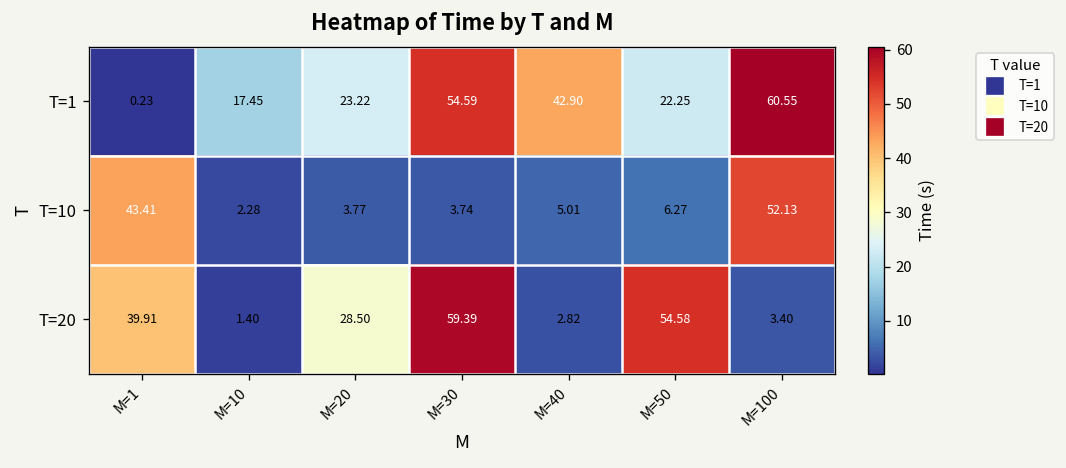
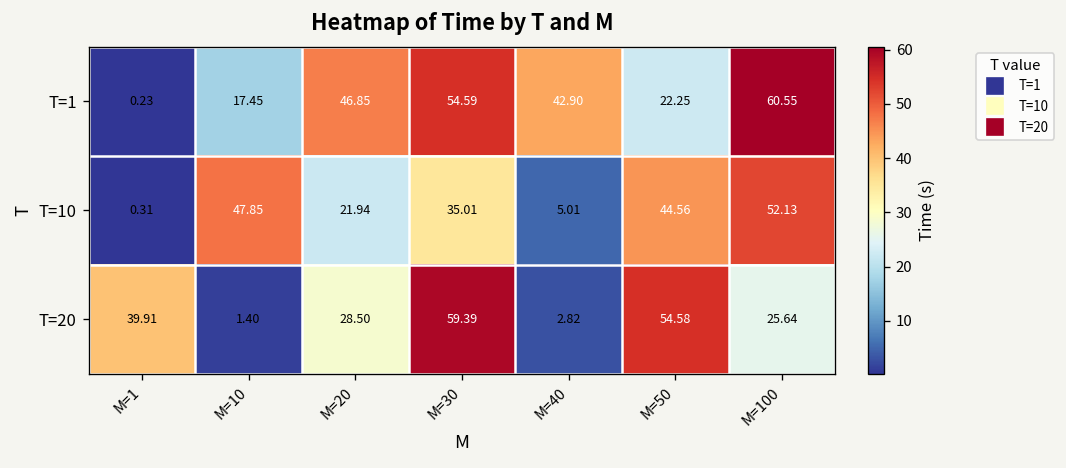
  {
    "T=1": {
      "M=1": 0.23,
      "M=10": 17.45,
-     "M=20": 23.22,
+     "M=20": 46.85,
      "M=30": 54.59,
      "M=40": 42.90,
      "M=50": 22.25,
      "M=100": 60.55
    },
    "T=10": {
-     "M=1": 43.41,
-     "M=10": 2.28,
-     "M=20": 3.77,
-     "M=30": 3.74,
+     "M=1": 0.31,
+     "M=10": 47.85,
+     "M=20": 21.94,
+     "M=30": 35.01,
      "M=40": 5.01,
-     "M=50": 6.27,
+     "M=50": 44.56,
      "M=100": 52.13
    },
    "T=20": {
      "M=1": 39.91,
      "M=10": 1.40,
      "M=20": 28.50,
      "M=30": 59.39,
      "M=40": 2.82,
      "M=50": 54.58,
-     "M=100": 3.40
+     "M=100": 25.64
    }
  }
